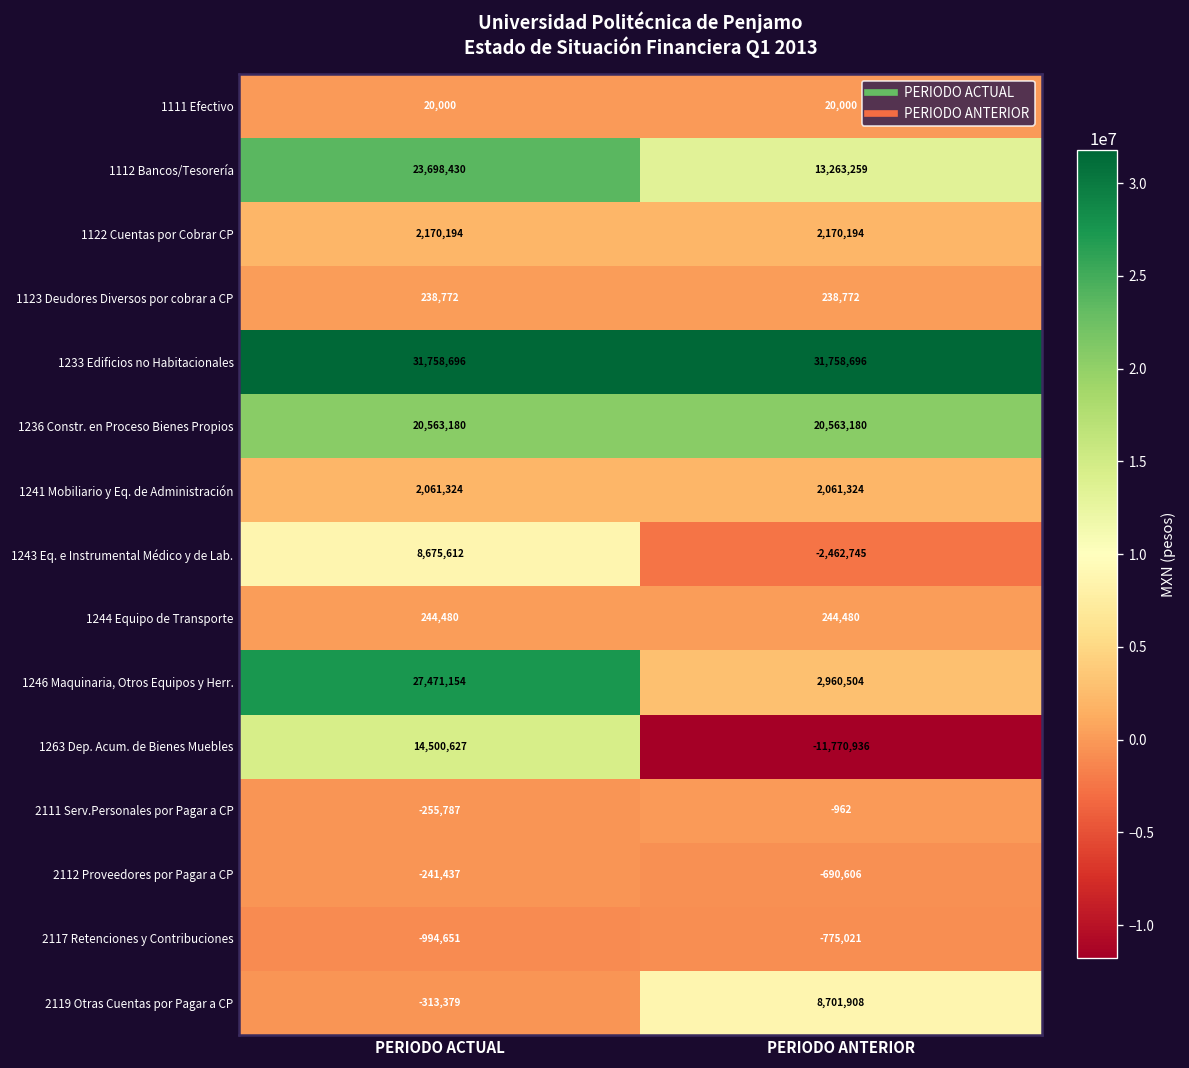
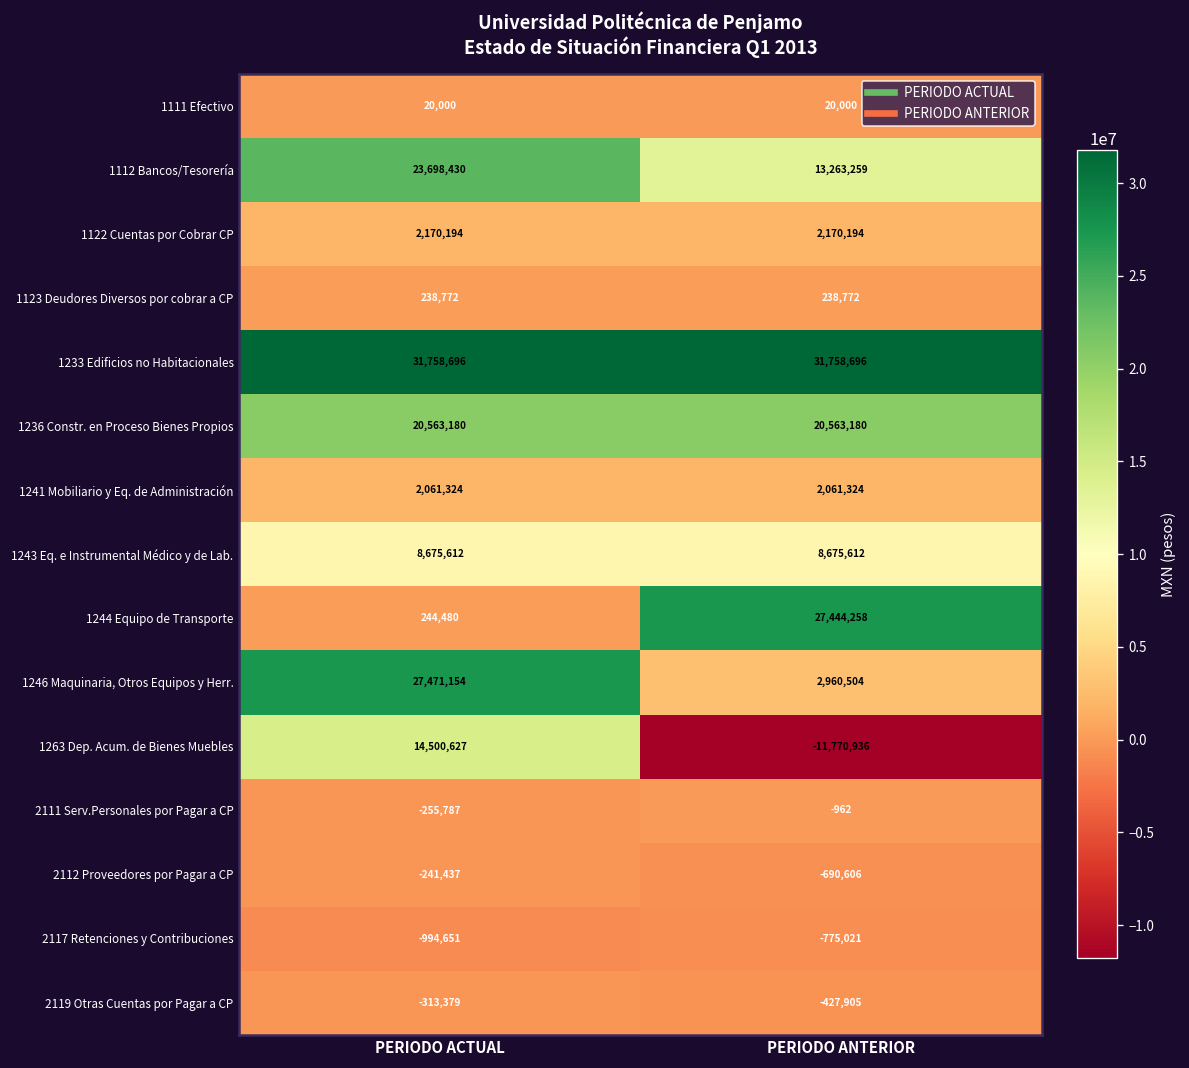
  {
    "1111 Efectivo": {
      "PERIODO ACTUAL": "20,000",
      "PERIODO ANTERIOR": "20,000"
    },
    "1112 Bancos/Tesorería": {
      "PERIODO ACTUAL": "23,698,430",
      "PERIODO ANTERIOR": "13,263,259"
    },
    "1122 Cuentas por Cobrar CP": {
      "PERIODO ACTUAL": "2,170,194",
      "PERIODO ANTERIOR": "2,170,194"
    },
    "1123 Deudores Diversos por cobrar a CP": {
      "PERIODO ACTUAL": "238,772",
      "PERIODO ANTERIOR": "238,772"
    },
    "1233 Edificios no Habitacionales": {
      "PERIODO ACTUAL": "31,758,696",
      "PERIODO ANTERIOR": "31,758,696"
    },
    "1236 Constr. en Proceso Bienes Propios": {
      "PERIODO ACTUAL": "20,563,180",
      "PERIODO ANTERIOR": "20,563,180"
    },
    "1241 Mobiliario y Eq. de Administración": {
      "PERIODO ACTUAL": "2,061,324",
      "PERIODO ANTERIOR": "2,061,324"
    },
    "1243 Eq. e Instrumental Médico y de Lab.": {
      "PERIODO ACTUAL": "8,675,612",
-     "PERIODO ANTERIOR": "-2,462,745"
+     "PERIODO ANTERIOR": "8,675,612"
    },
    "1244 Equipo de Transporte": {
      "PERIODO ACTUAL": "244,480",
-     "PERIODO ANTERIOR": "244,480"
+     "PERIODO ANTERIOR": "27,444,258"
    },
    "1246 Maquinaria, Otros Equipos y Herr.": {
      "PERIODO ACTUAL": "27,471,154",
      "PERIODO ANTERIOR": "2,960,504"
    },
    "1263 Dep. Acum. de Bienes Muebles": {
      "PERIODO ACTUAL": "14,500,627",
      "PERIODO ANTERIOR": "-11,770,936"
    },
    "2111 Serv.Personales por Pagar a CP": {
      "PERIODO ACTUAL": "-255,787",
      "PERIODO ANTERIOR": "-962"
    },
    "2112 Proveedores por Pagar a CP": {
      "PERIODO ACTUAL": "-241,437",
      "PERIODO ANTERIOR": "-690,606"
    },
    "2117 Retenciones y Contribuciones": {
      "PERIODO ACTUAL": "-994,651",
      "PERIODO ANTERIOR": "-775,021"
    },
    "2119 Otras Cuentas por Pagar a CP": {
      "PERIODO ACTUAL": "-313,379",
-     "PERIODO ANTERIOR": "8,701,908"
+     "PERIODO ANTERIOR": "-427,905"
    }
  }
